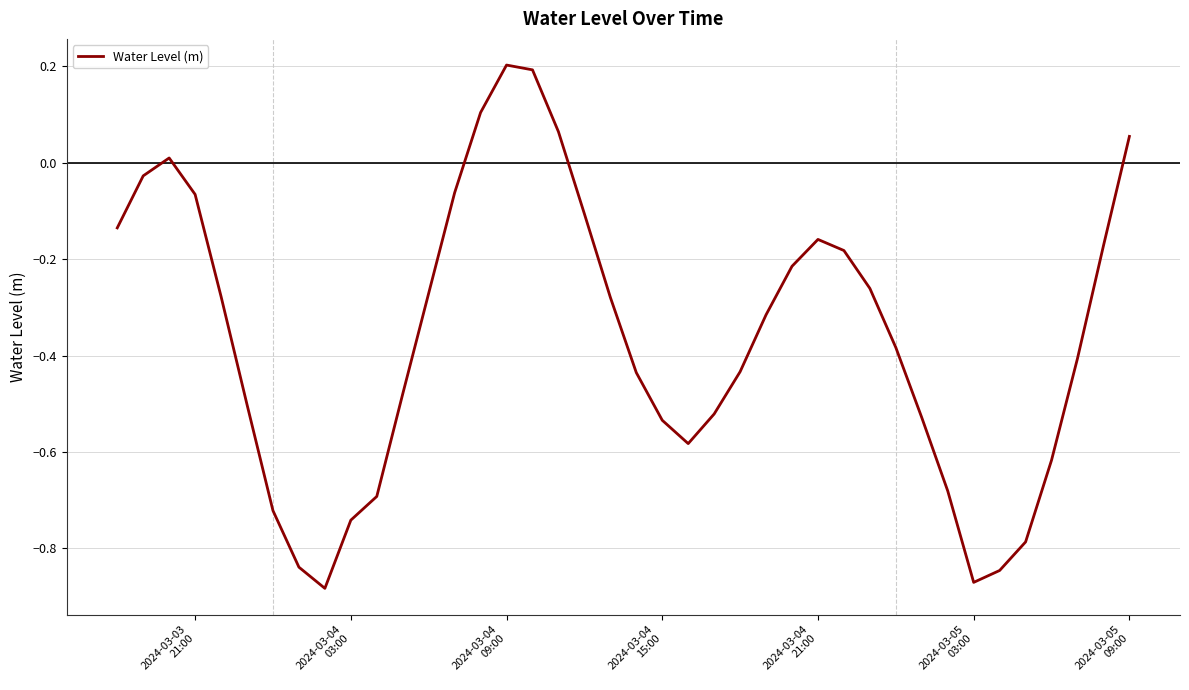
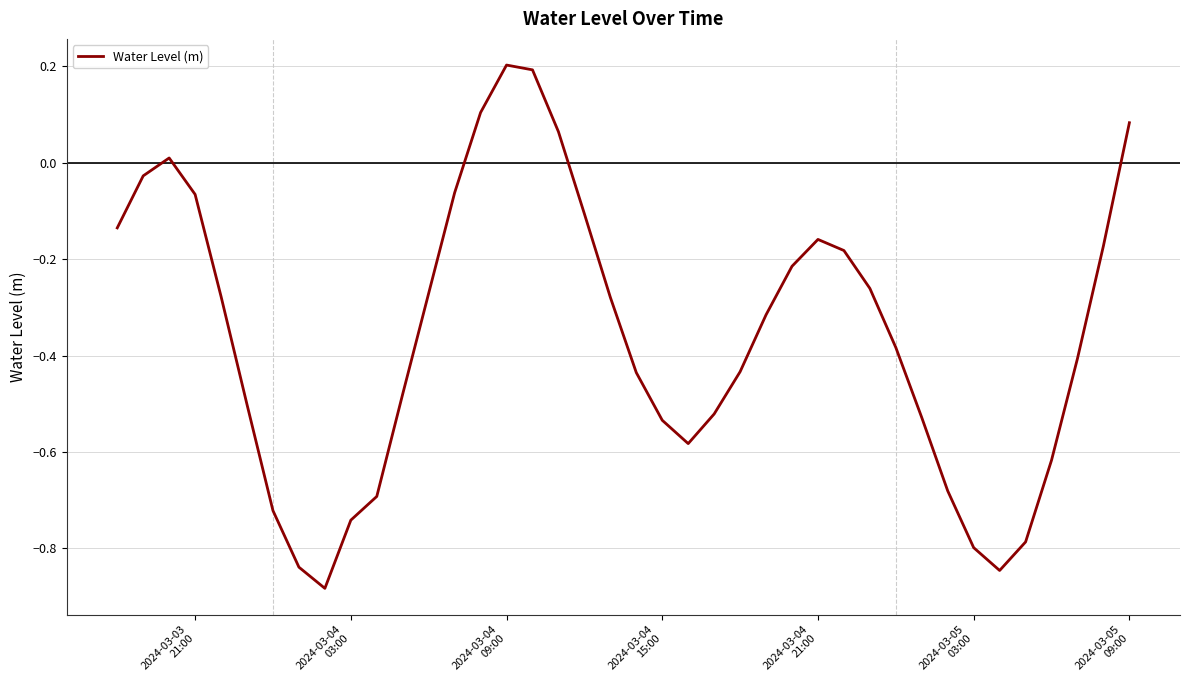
  {
    "2024-03-03 21:00": -0.07,
    "2024-03-04 03:00": -0.74,
    "2024-03-04 09:00": 0.20,
    "2024-03-04 15:00": -0.53,
    "2024-03-04 21:00": -0.16,
-   "2024-03-05 03:00": -0.87,
-   "2024-03-05 09:00": 0.05
+   "2024-03-05 03:00": -0.80,
+   "2024-03-05 09:00": 0.08
  }
